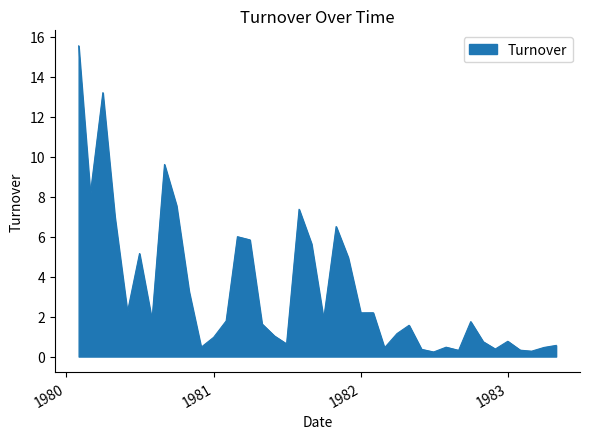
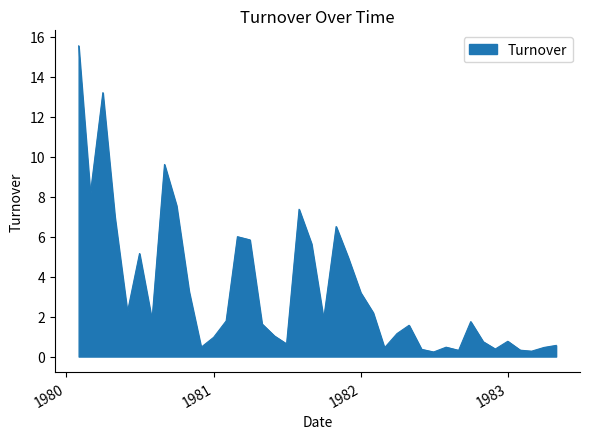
  {
    "1981": 1.0,
-   "1982": 2.2,
+   "1982": 3.2,
    "1983": 0.8
  }
